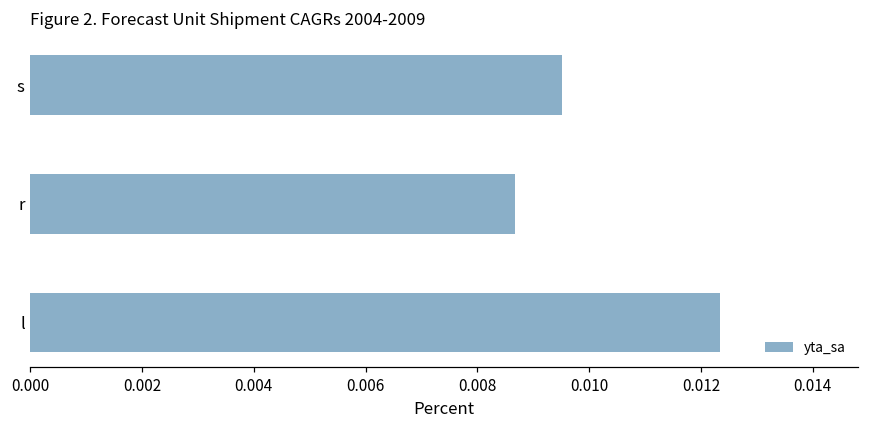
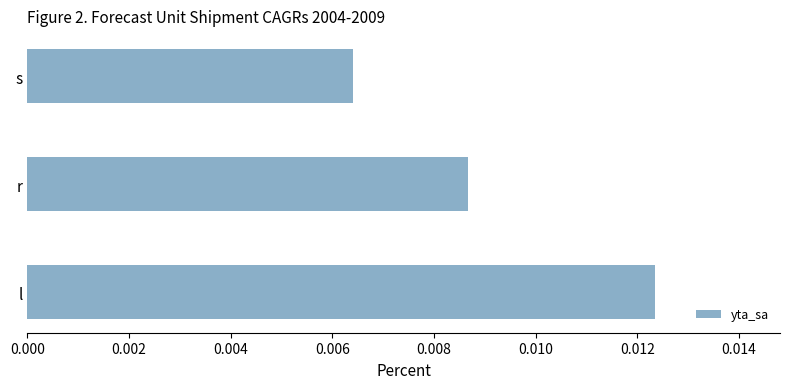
  {
-   "s": 0.0095,
+   "s": 0.0064,
    "r": 0.0087,
    "l": 0.0123
  }
